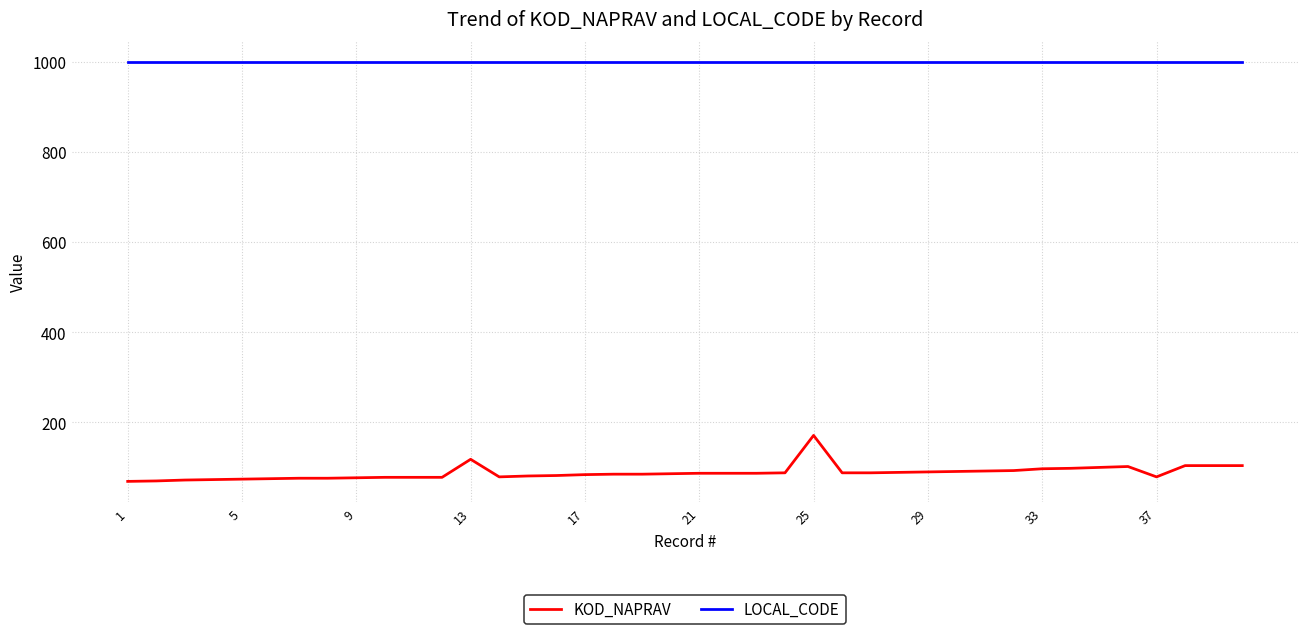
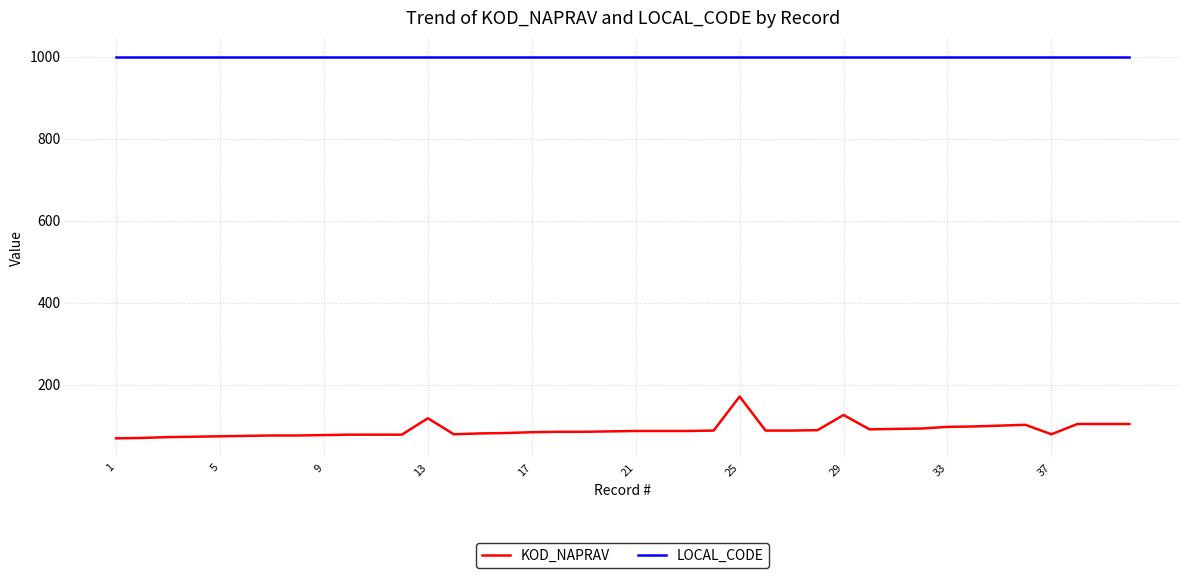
  {
    "KOD_NAPRAV": {
      "1": 70,
      "5": 70,
      "9": 80,
      "13": 120,
      "17": 80,
      "21": 90,
      "25": 170,
-     "29": 90,
+     "29": 130,
      "33": 100,
      "37": 80
    },
    "LOCAL_CODE": {
      "1": 1000,
      "5": 1000,
      "9": 1000,
      "13": 1000,
      "17": 1000,
      "21": 1000,
      "25": 1000,
      "29": 1000,
      "33": 1000,
      "37": 1000
    }
  }
